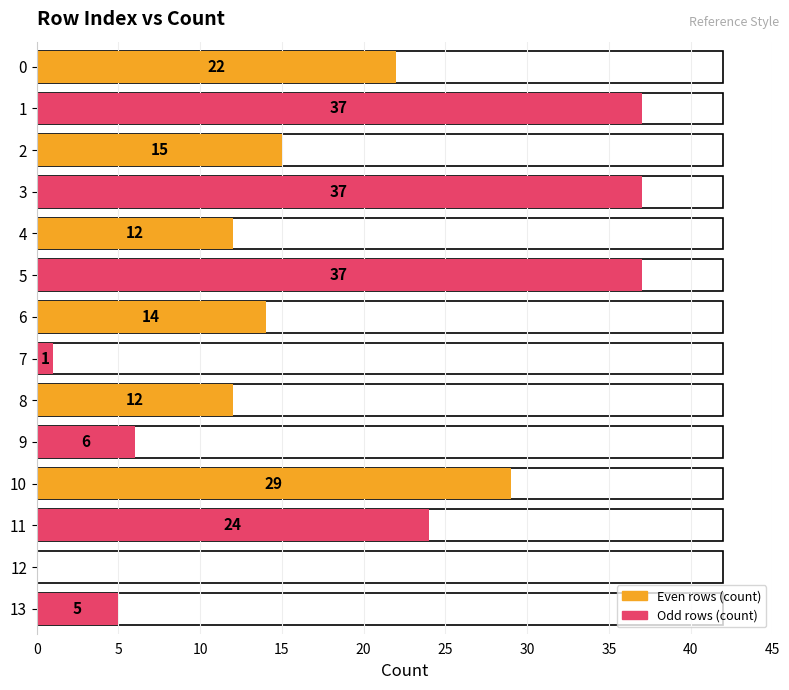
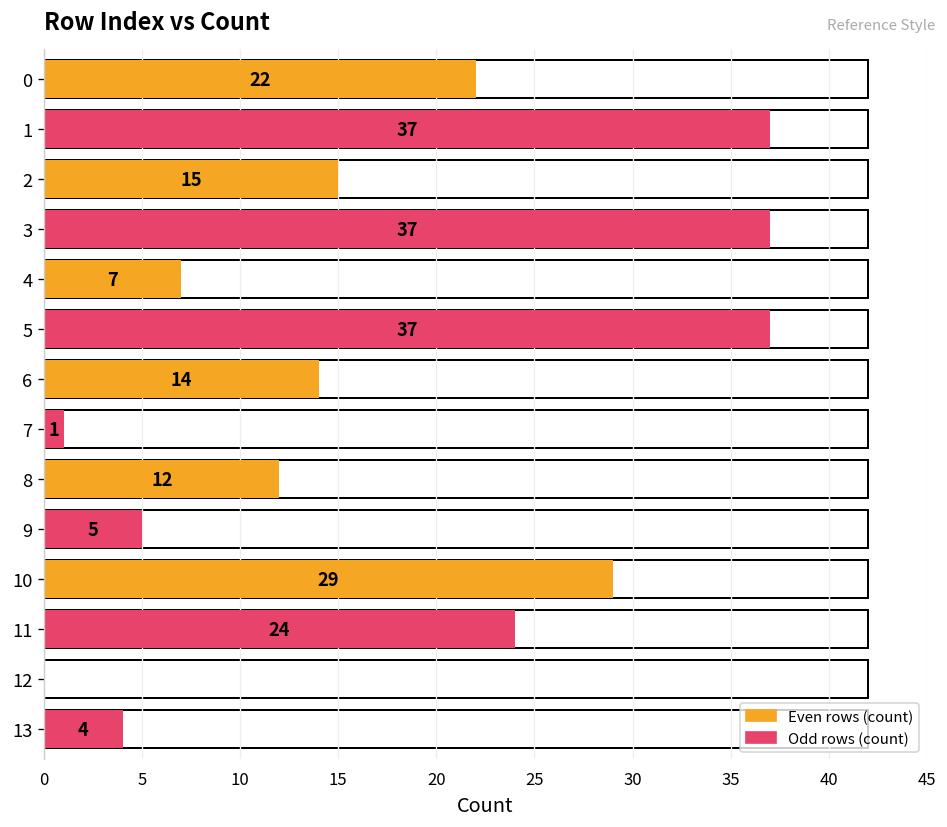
  {
    "0": 22,
    "1": 37,
    "2": 15,
    "3": 37,
-   "4": 12,
+   "4": 7,
    "5": 37,
    "6": 14,
    "7": 1,
    "8": 12,
-   "9": 6,
+   "9": 5,
    "10": 29,
    "11": 24,
-   "13": 5
+   "13": 4
  }
